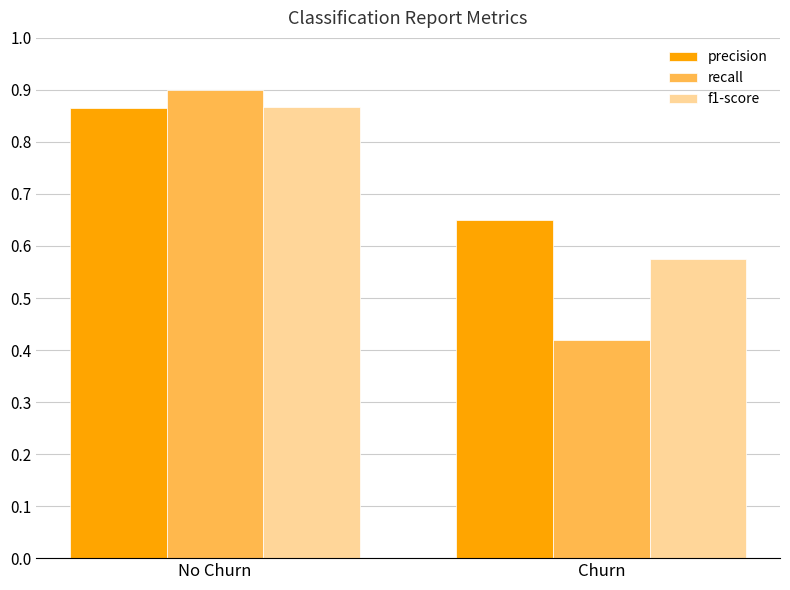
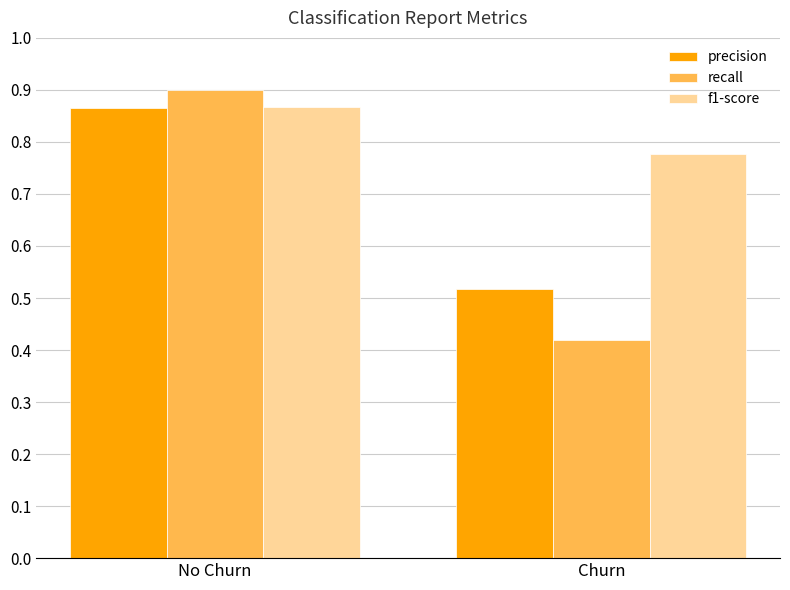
  {
    "precision": {
      "No Churn": 0.87,
-     "Churn": 0.65
+     "Churn": 0.52
    },
    "recall": {
      "No Churn": 0.90,
      "Churn": 0.42
    },
    "f1-score": {
      "No Churn": 0.87,
-     "Churn": 0.58
+     "Churn": 0.78
    }
  }
